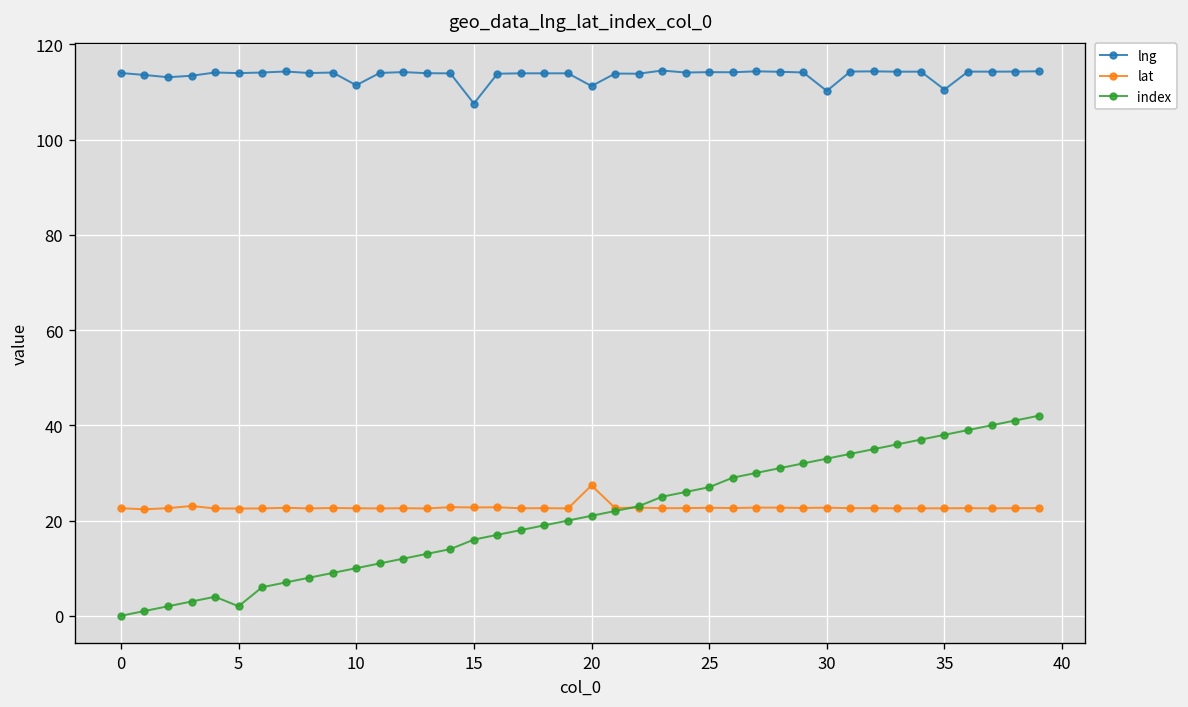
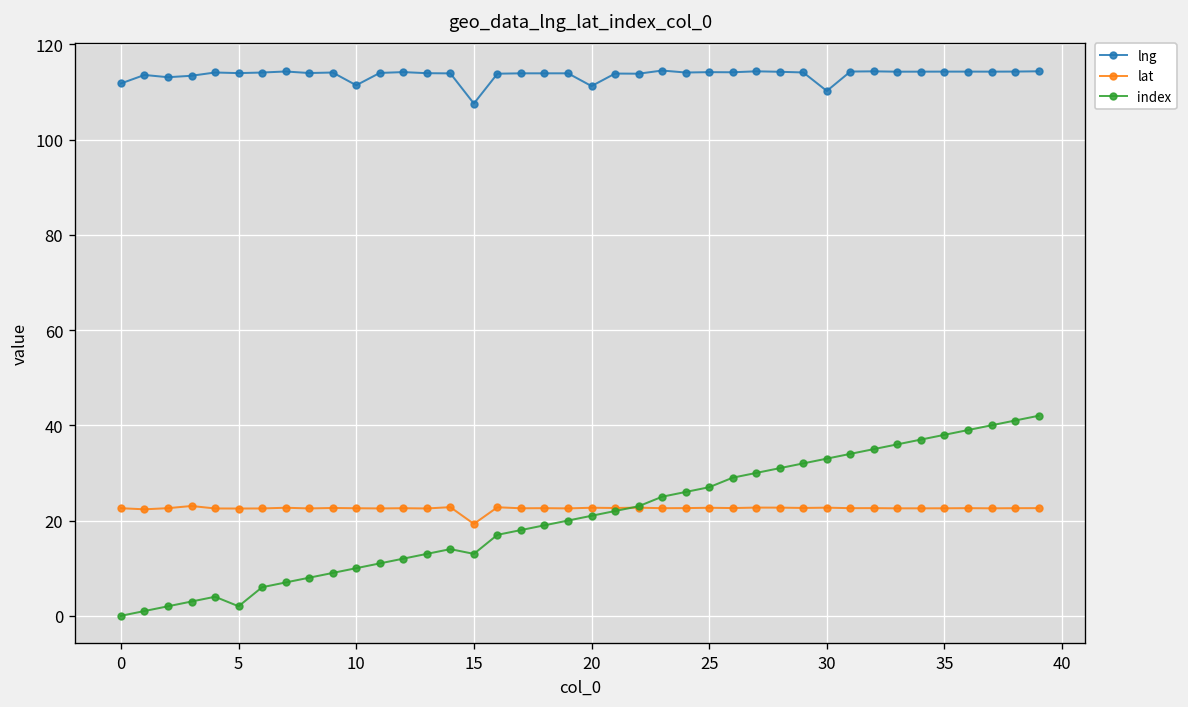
  {
    "lng": {
-     "0": 114,
+     "0": 112,
      "5": 114,
      "10": 111,
      "15": 108,
      "20": 111,
      "25": 114,
      "30": 110,
-     "35": 110
+     "35": 114
    },
    "lat": {
      "0": 23,
      "5": 23,
      "10": 23,
-     "15": 23,
-     "20": 27,
+     "15": 19,
+     "20": 23,
      "25": 23,
      "30": 23,
      "35": 23
    },
    "index": {
      "0": 0,
      "5": 2,
      "10": 10,
-     "15": 16,
+     "15": 13,
      "20": 21,
      "25": 27,
      "30": 33,
      "35": 38
    }
  }
